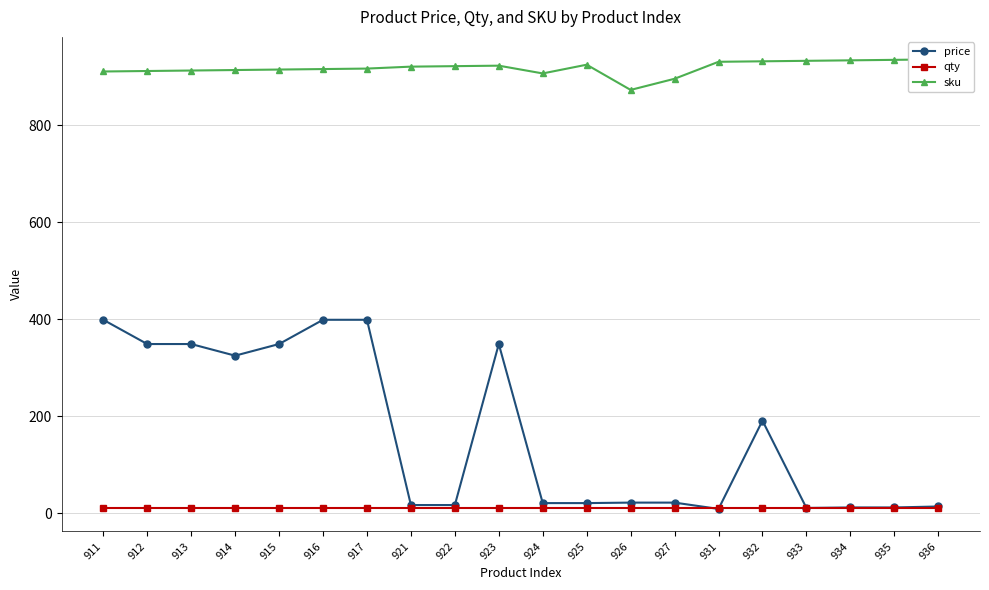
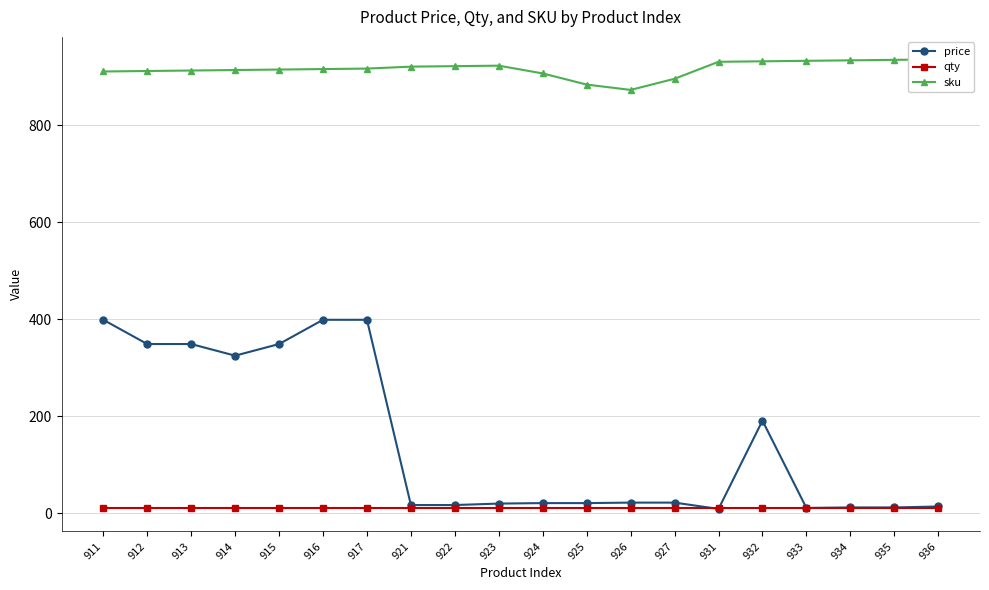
  {
    "price": {
      "911": 400,
      "912": 350,
      "913": 350,
      "914": 330,
      "915": 350,
      "916": 400,
      "917": 400,
      "921": 20,
      "922": 20,
-     "923": 350,
+     "923": 20,
      "924": 20,
      "925": 20,
      "926": 20,
      "927": 20,
      "932": 190
    },
    "qty": {
      "911": 10,
      "912": 10,
      "913": 10,
      "914": 10,
      "915": 10,
      "916": 10,
      "917": 10,
      "921": 10,
      "922": 10,
      "923": 10,
      "924": 10,
      "925": 10,
      "926": 10,
      "927": 10,
      "932": 10
    },
    "sku": {
      "911": 910,
      "912": 910,
      "913": 910,
      "914": 910,
      "915": 920,
      "916": 920,
      "917": 920,
      "921": 920,
      "922": 920,
      "923": 920,
      "924": 910,
-     "925": 930,
+     "925": 880,
      "926": 870,
      "927": 900,
      "931": 930,
      "932": 930,
      "933": 930,
      "934": 930,
      "935": 940
    }
  }
